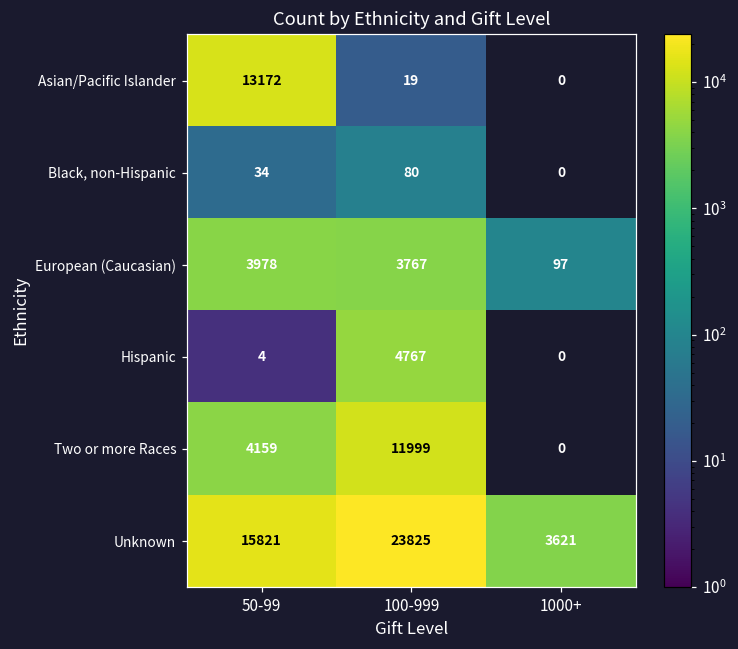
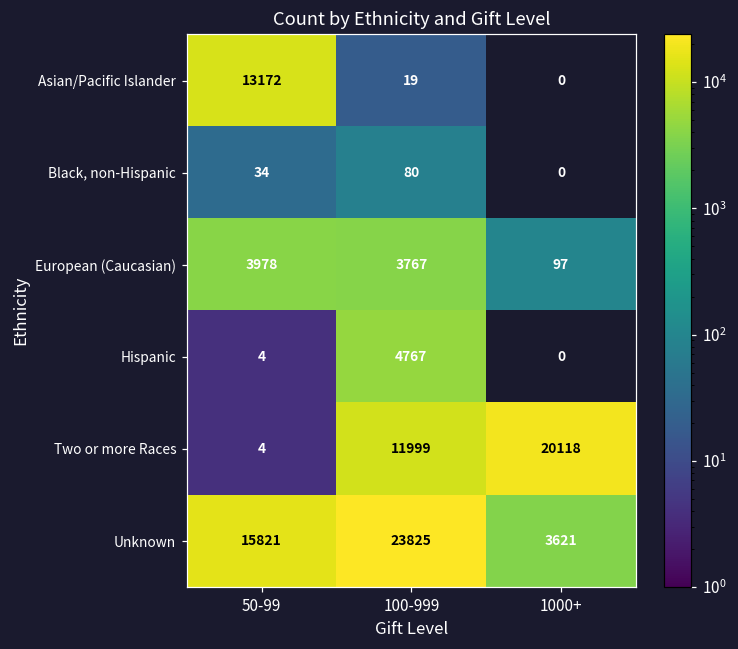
  {
    "Asian/Pacific Islander": {
      "50-99": 13172,
      "100-999": 19,
      "1000+": 0
    },
    "Black, non-Hispanic": {
      "50-99": 34,
      "100-999": 80,
      "1000+": 0
    },
    "European (Caucasian)": {
      "50-99": 3978,
      "100-999": 3767,
      "1000+": 97
    },
    "Hispanic": {
      "50-99": 4,
      "100-999": 4767,
      "1000+": 0
    },
    "Two or more Races": {
-     "50-99": 4159,
+     "50-99": 4,
      "100-999": 11999,
-     "1000+": 0
+     "1000+": 20118
    },
    "Unknown": {
      "50-99": 15821,
      "100-999": 23825,
      "1000+": 3621
    }
  }
